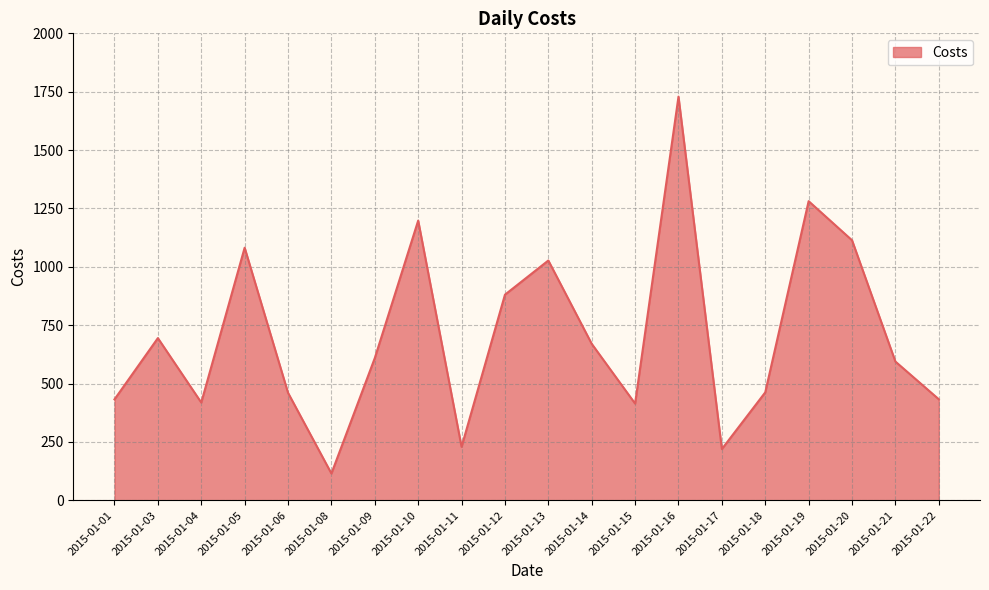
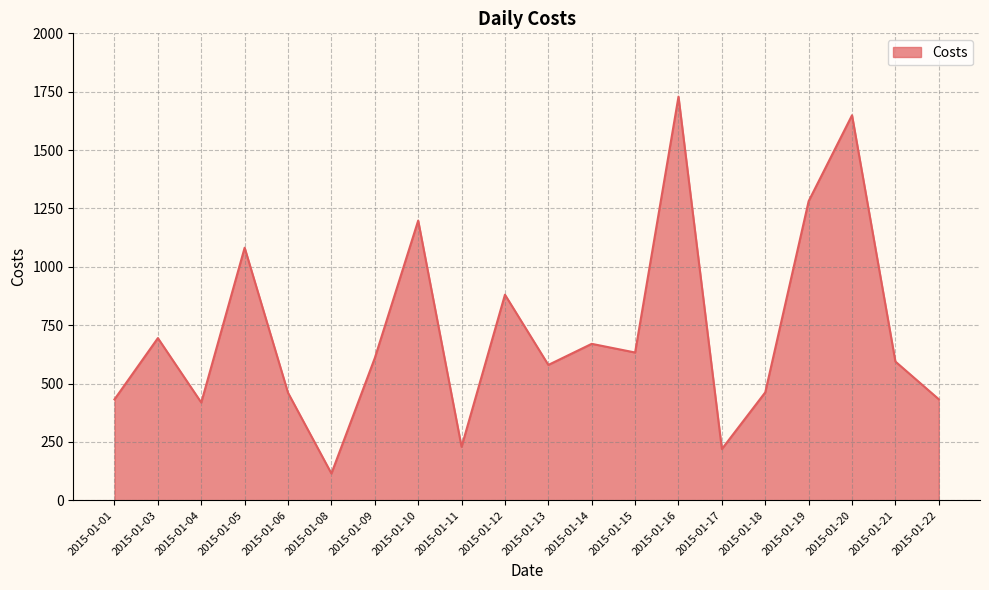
  {
    "2015-01-01": 430,
    "2015-01-03": 690,
    "2015-01-04": 420,
    "2015-01-05": 1080,
    "2015-01-06": 460,
    "2015-01-08": 110,
    "2015-01-09": 610,
    "2015-01-10": 1200,
    "2015-01-11": 230,
    "2015-01-12": 880,
-   "2015-01-13": 1030,
+   "2015-01-13": 580,
    "2015-01-14": 670,
-   "2015-01-15": 410,
+   "2015-01-15": 630,
    "2015-01-16": 1730,
    "2015-01-17": 220,
    "2015-01-18": 460,
    "2015-01-19": 1280,
-   "2015-01-20": 1110,
+   "2015-01-20": 1650,
    "2015-01-21": 590,
    "2015-01-22": 430
  }
